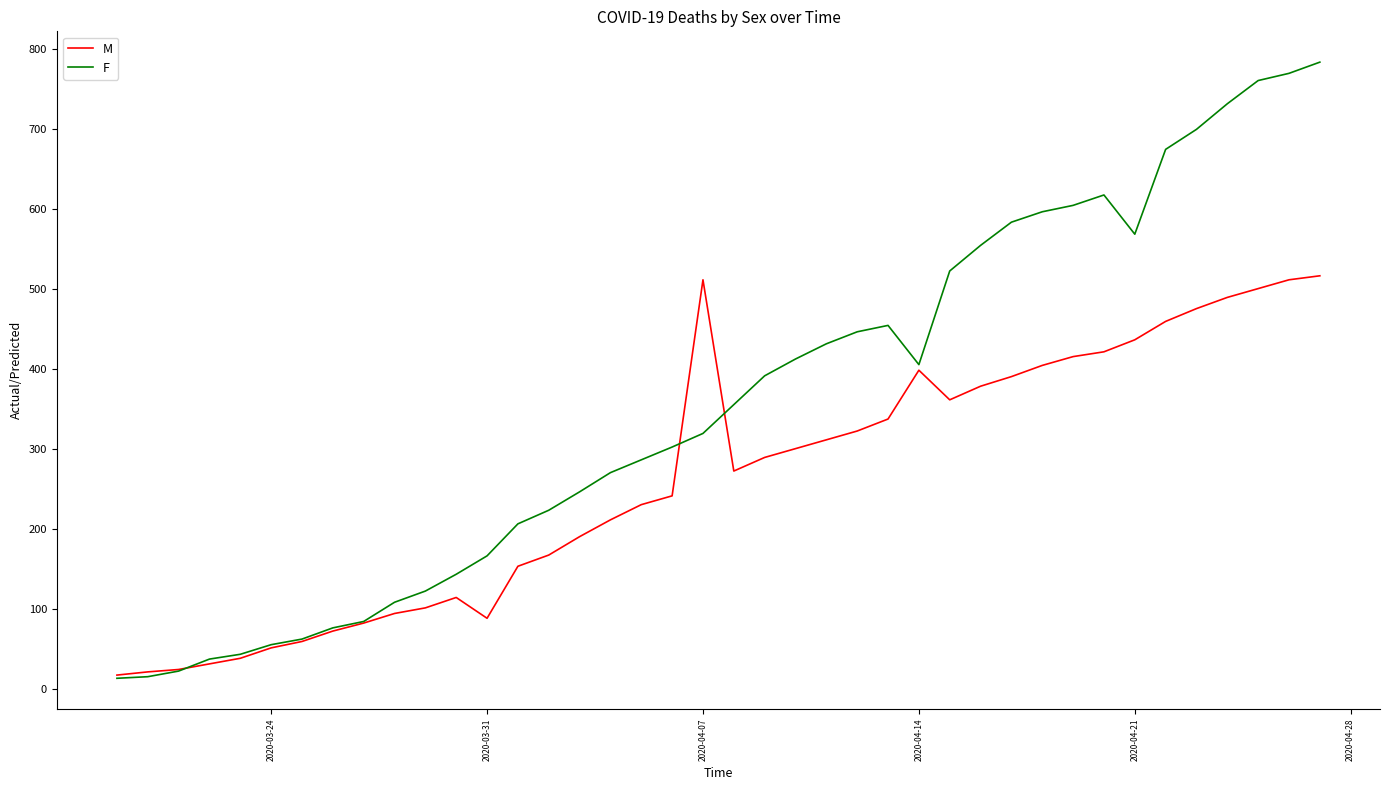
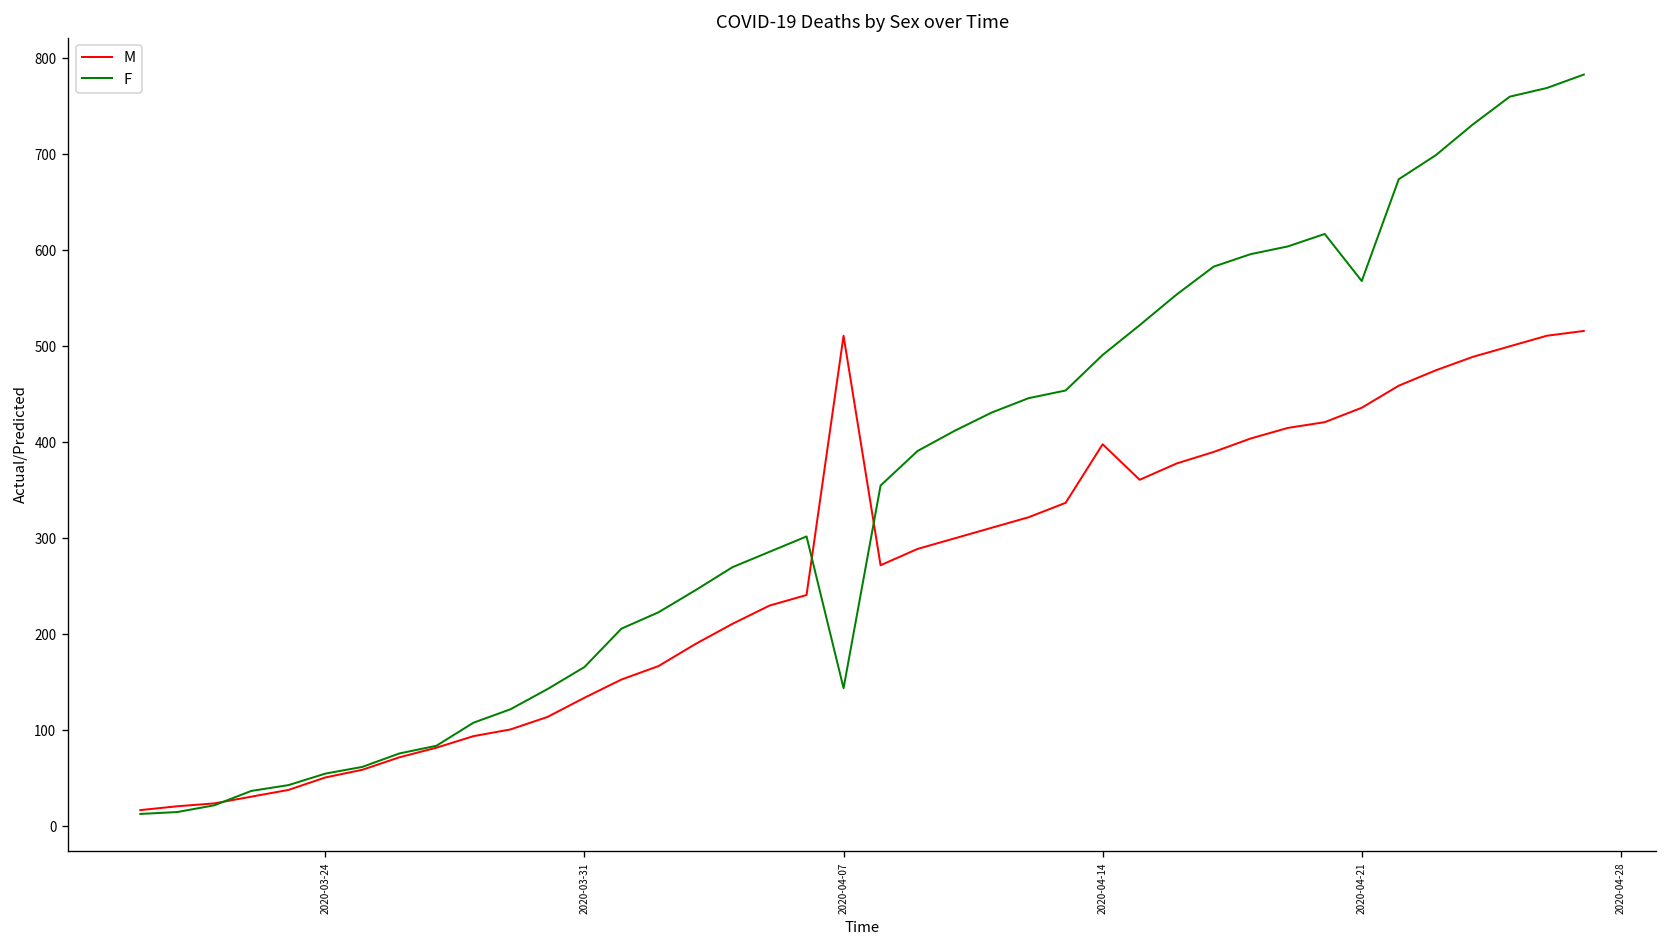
  {
    "M": {
      "2020-03-24": 50,
-     "2020-03-31": 90,
+     "2020-03-31": 130,
      "2020-04-07": 510,
      "2020-04-14": 400,
      "2020-04-21": 440
    },
    "F": {
      "2020-03-24": 60,
      "2020-03-31": 170,
-     "2020-04-07": 320,
-     "2020-04-14": 410,
+     "2020-04-07": 140,
+     "2020-04-14": 490,
      "2020-04-21": 570
    }
  }
